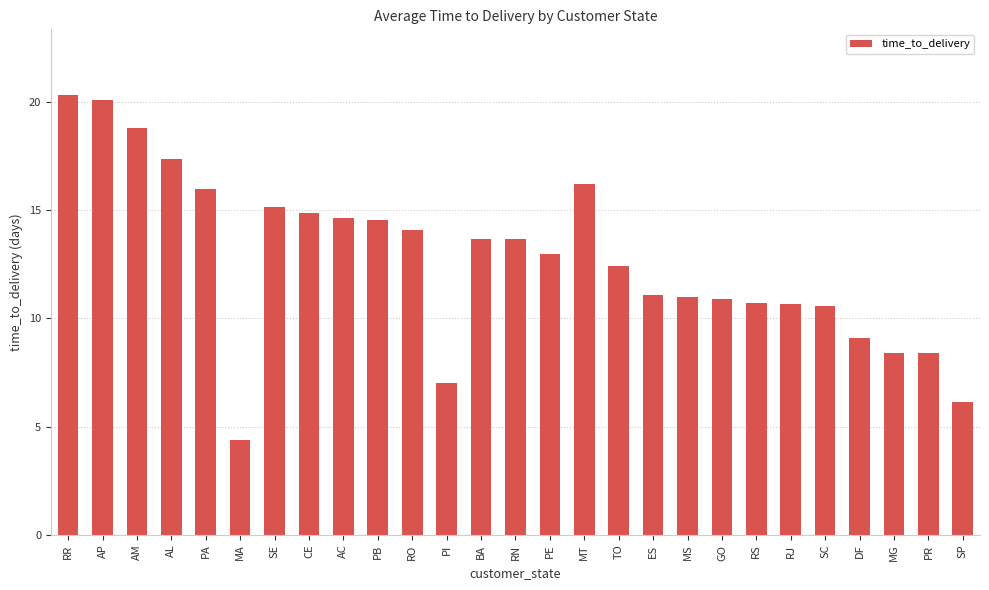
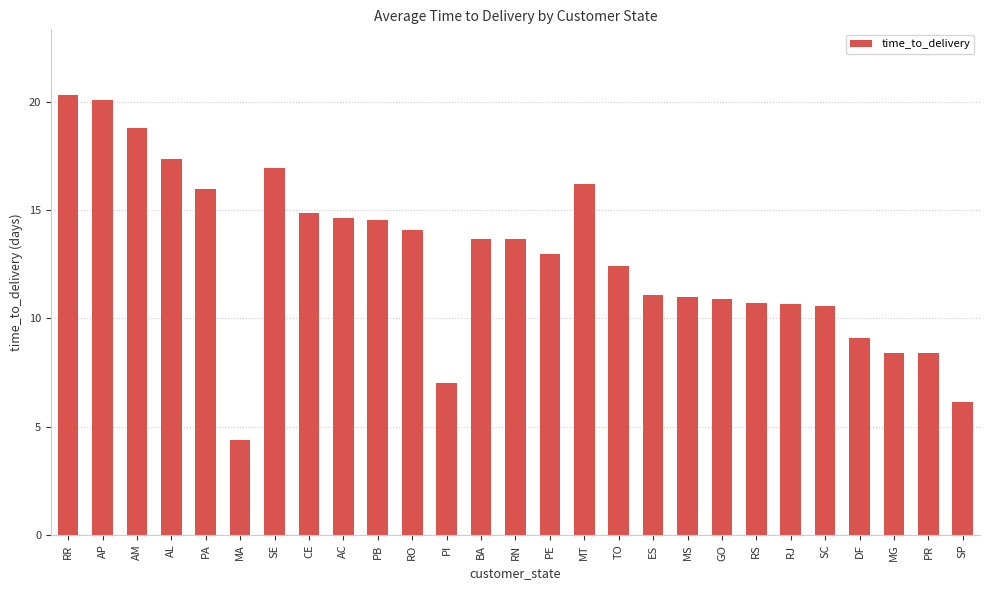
  {
    "RR": 20.3,
    "AP": 20.1,
    "AM": 18.8,
    "AL": 17.4,
    "PA": 16.0,
    "MA": 4.4,
-   "SE": 15.1,
+   "SE": 16.9,
    "CE": 14.9,
    "AC": 14.7,
    "PB": 14.6,
    "RO": 14.1,
    "PI": 7.0,
    "BA": 13.7,
    "RN": 13.7,
    "PE": 13.0,
    "MT": 16.2,
    "TO": 12.4,
    "ES": 11.1,
    "MS": 11.0,
    "GO": 10.9,
    "RS": 10.7,
    "RJ": 10.7,
    "SC": 10.6,
    "DF": 9.1,
    "MG": 8.4,
    "PR": 8.4,
    "SP": 6.1
  }
